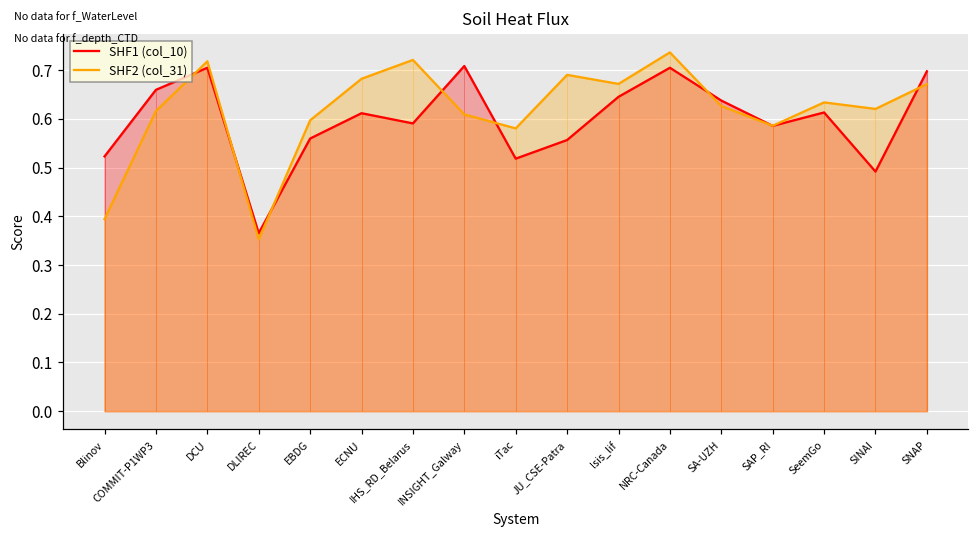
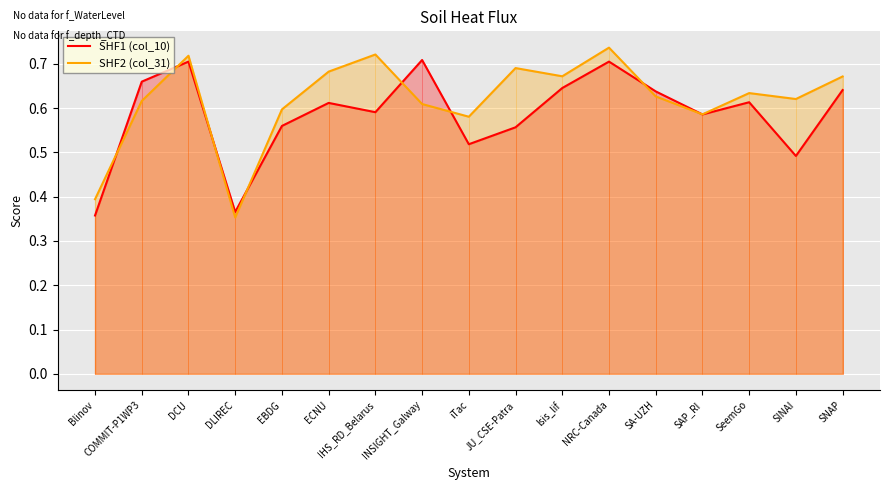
  {
    "SHF1 (col_10)": {
-     "Blinov": 0.52,
+     "Blinov": 0.36,
      "COMMIT-P1WP3": 0.66,
      "DCU": 0.70,
      "DLIREC": 0.37,
      "EBDG": 0.56,
      "ECNU": 0.61,
      "IHS_RD_Belarus": 0.59,
      "INSIGHT_Galway": 0.71,
      "iTac": 0.52,
      "JU_CSE-Patra": 0.56,
      "lsis_lif": 0.65,
      "NRC-Canada": 0.70,
      "SA-UZH": 0.64,
      "SeemGo": 0.61,
      "SINAI": 0.49,
-     "SNAP": 0.70
+     "SNAP": 0.64
    },
    "SHF2 (col_31)": {
      "Blinov": 0.39,
      "COMMIT-P1WP3": 0.62,
      "DCU": 0.72,
      "DLIREC": 0.35,
      "EBDG": 0.60,
      "ECNU": 0.68,
      "IHS_RD_Belarus": 0.72,
      "INSIGHT_Galway": 0.61,
      "iTac": 0.58,
      "JU_CSE-Patra": 0.69,
      "lsis_lif": 0.67,
      "NRC-Canada": 0.74,
      "SA-UZH": 0.63,
      "SeemGo": 0.63,
      "SINAI": 0.62,
      "SNAP": 0.67
    }
  }
